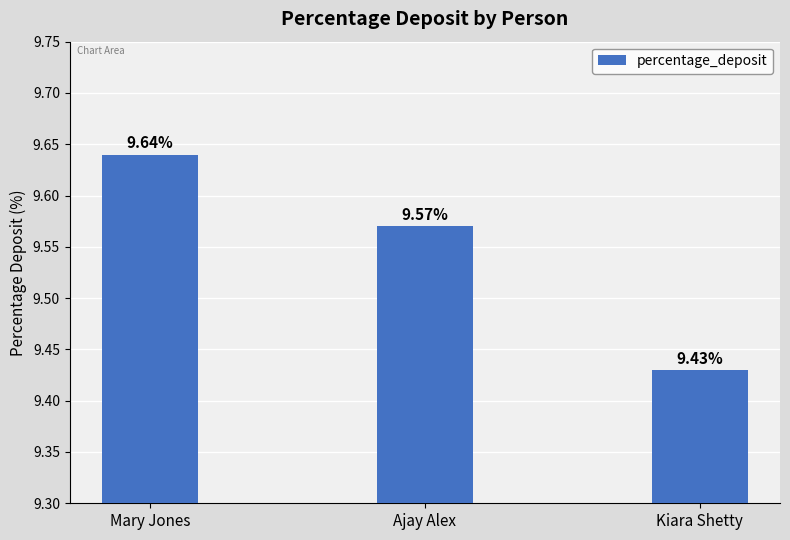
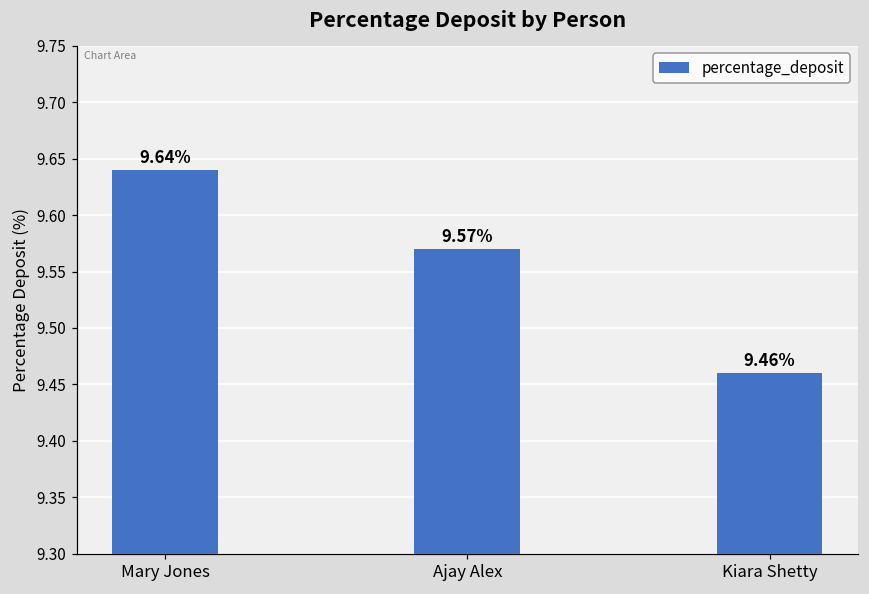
  {
    "Mary Jones": "9.64%",
    "Ajay Alex": "9.57%",
-   "Kiara Shetty": "9.43%"
+   "Kiara Shetty": "9.46%"
  }
